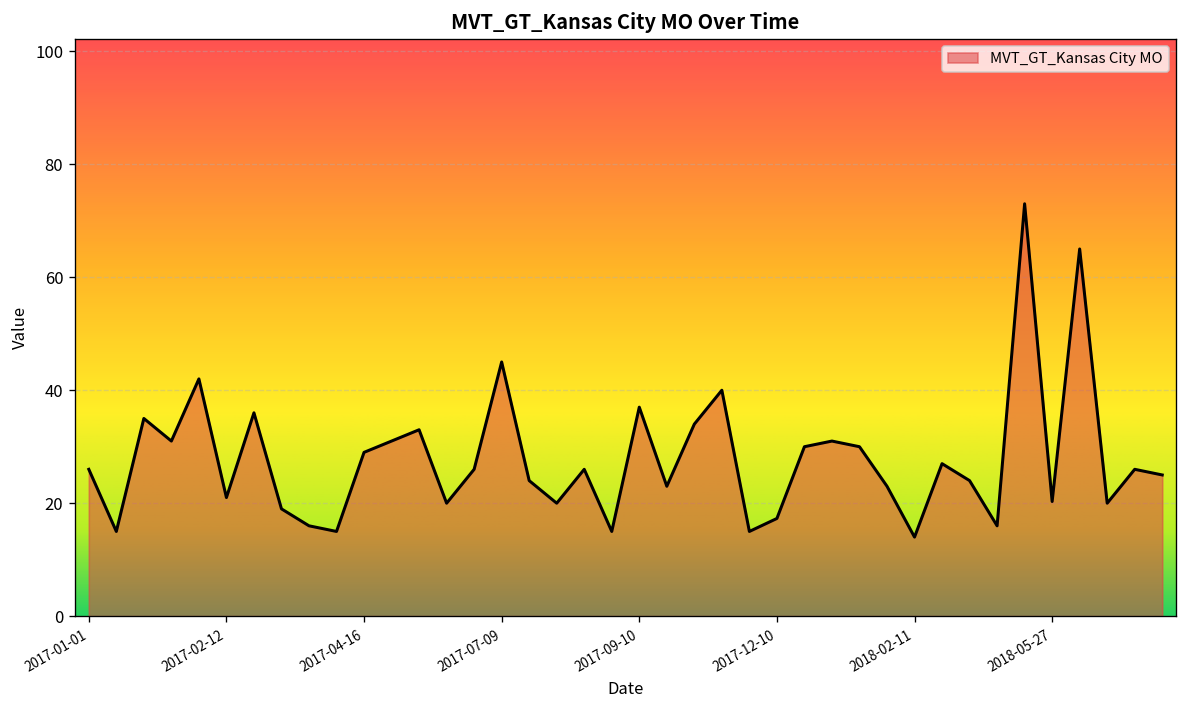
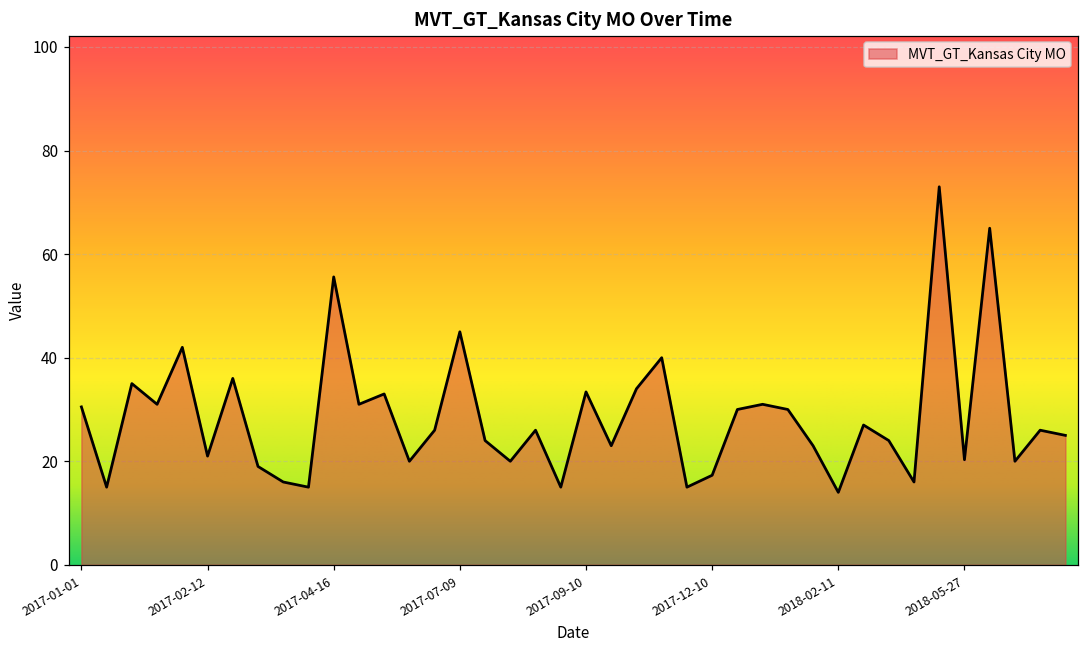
  {
-   "2017-01-01": 26,
+   "2017-01-01": 31,
    "2017-02-12": 21,
-   "2017-04-16": 29,
+   "2017-04-16": 56,
    "2017-07-09": 45,
-   "2017-09-10": 37,
+   "2017-09-10": 33,
    "2017-12-10": 17,
    "2018-02-11": 14,
    "2018-05-27": 20
  }
